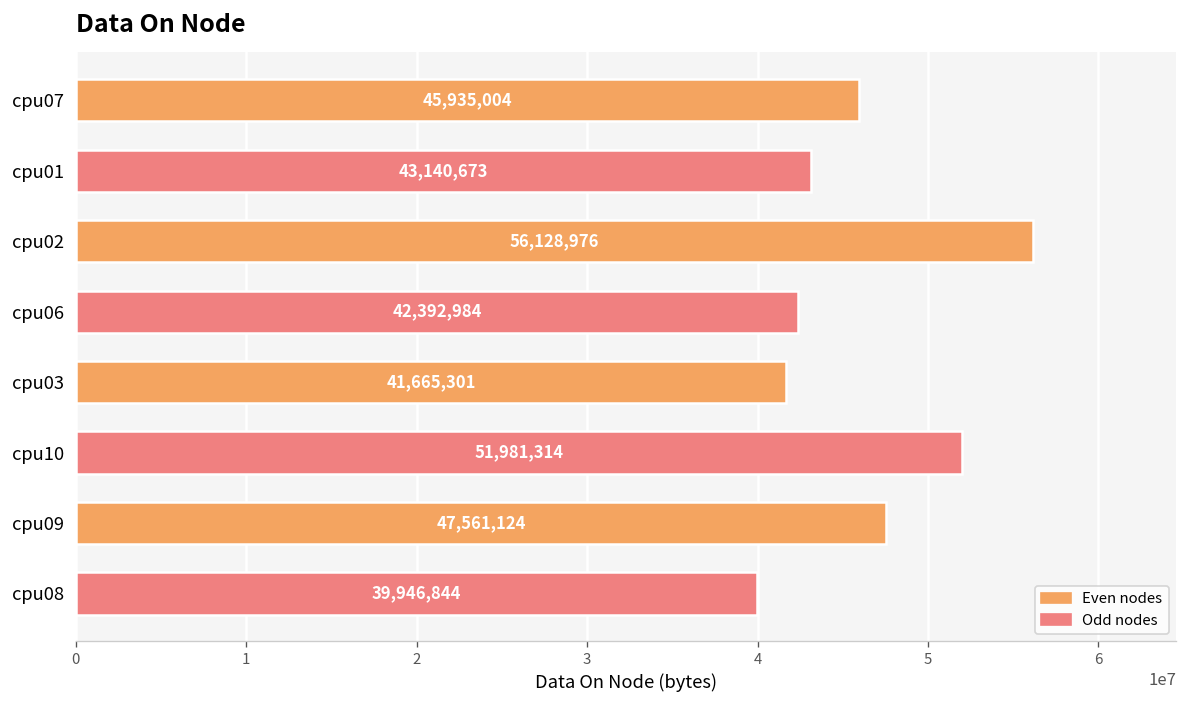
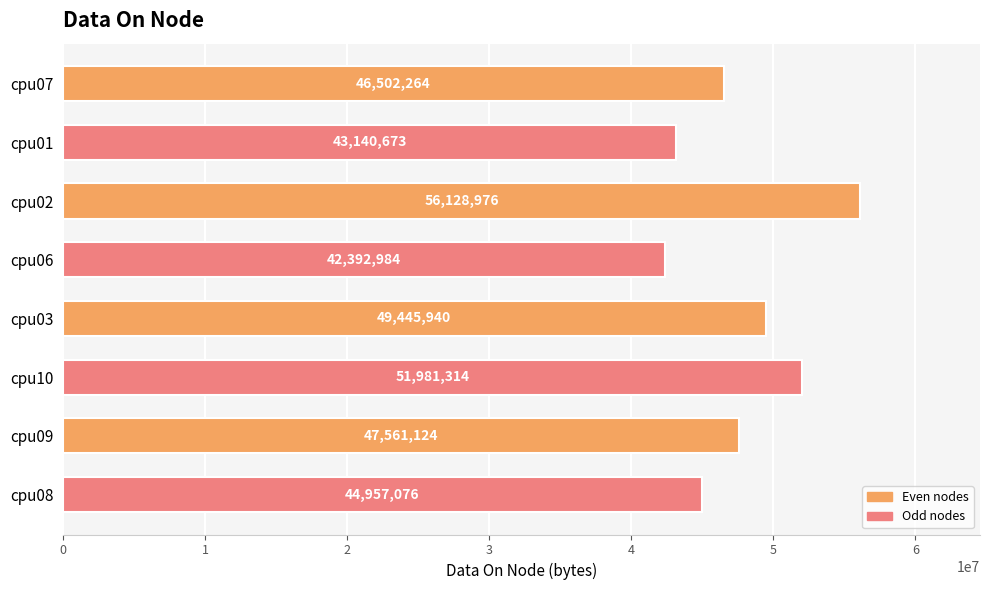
  {
-   "cpu07": "45,935,004",
+   "cpu07": "46,502,264",
    "cpu01": "43,140,673",
    "cpu02": "56,128,976",
    "cpu06": "42,392,984",
-   "cpu03": "41,665,301",
+   "cpu03": "49,445,940",
    "cpu10": "51,981,314",
    "cpu09": "47,561,124",
-   "cpu08": "39,946,844"
+   "cpu08": "44,957,076"
  }
